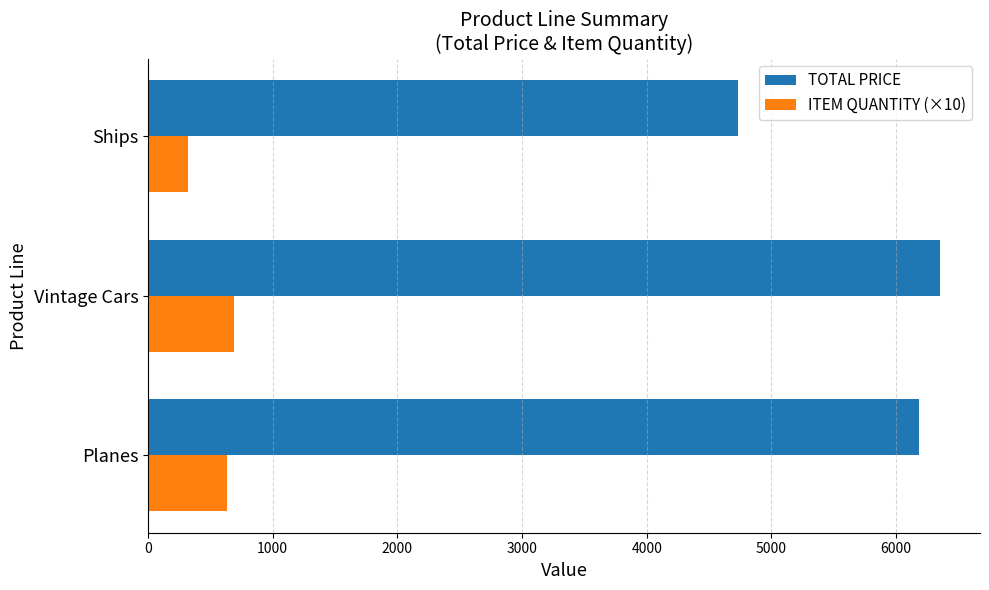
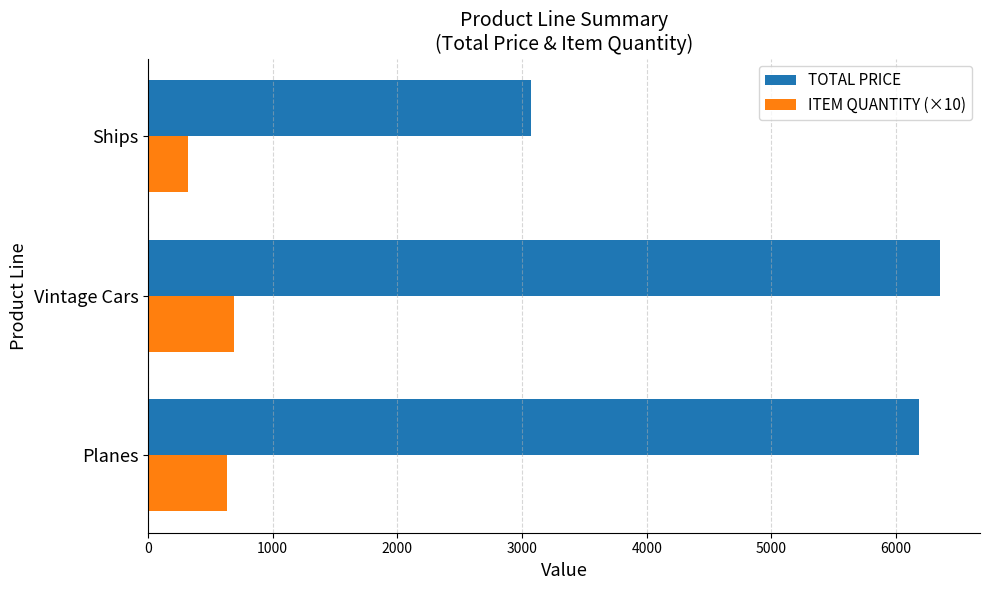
  {
    "TOTAL PRICE": {
-     "Ships": 4740,
+     "Ships": 3070,
      "Vintage Cars": 6350,
      "Planes": 6180
    },
    "ITEM QUANTITY (×10)": {
      "Ships": 320,
      "Vintage Cars": 690,
      "Planes": 630
    }
  }
